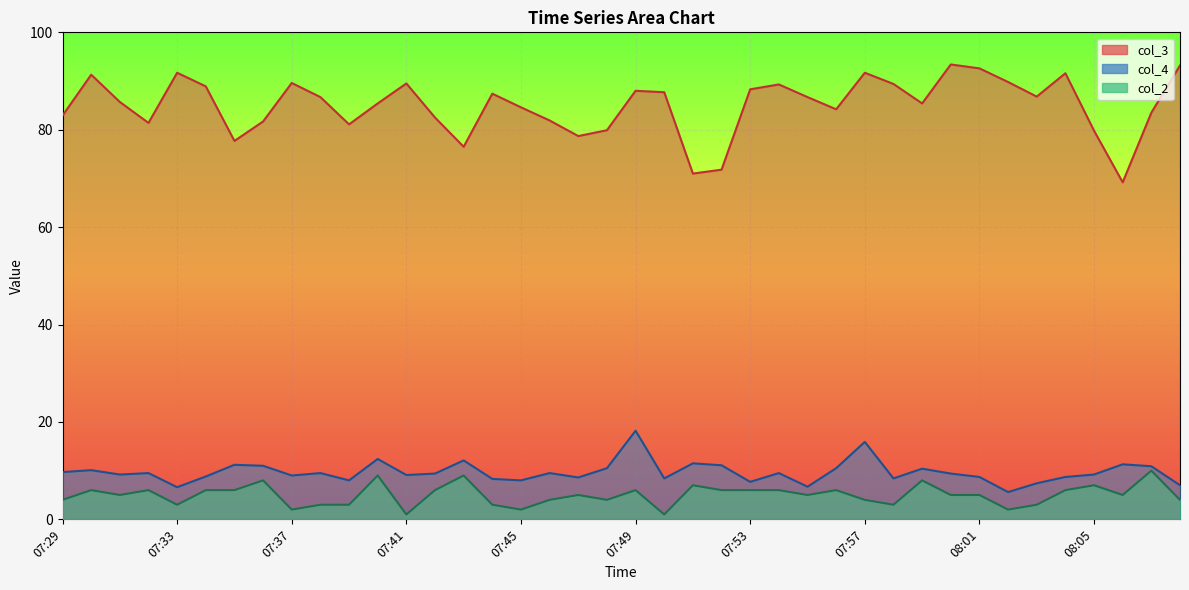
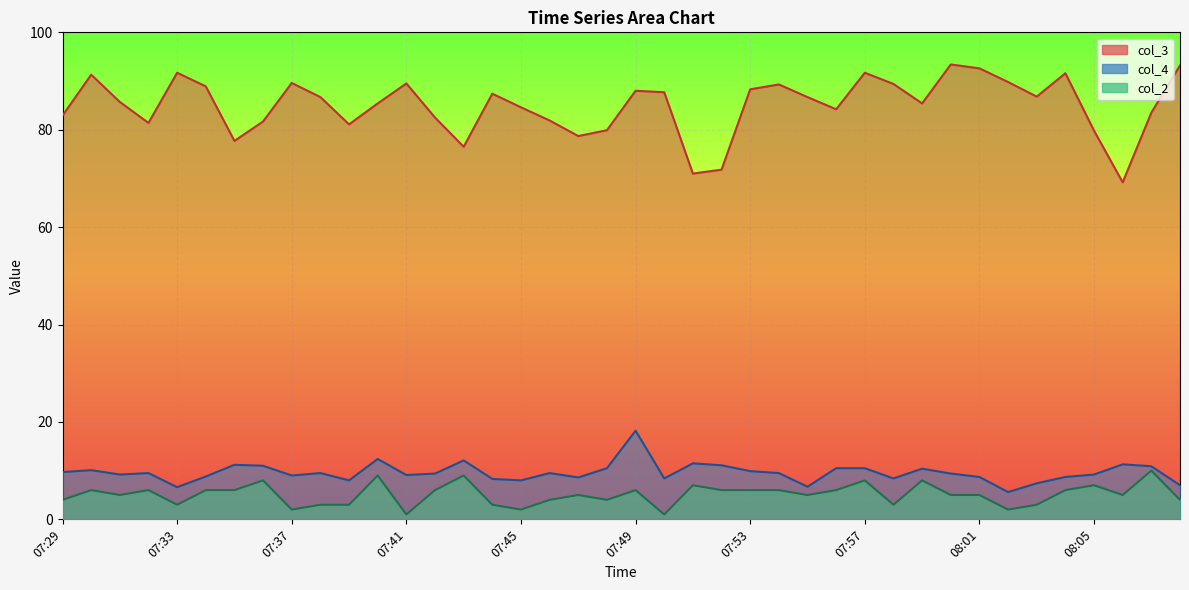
  {
    "col_3": {
      "07:29": 83,
      "07:33": 92,
      "07:37": 90,
      "07:41": 90,
      "07:45": 85,
      "07:49": 88,
      "07:53": 88,
      "07:57": 92,
      "08:01": 93,
      "08:05": 80
    },
    "col_4": {
      "07:29": 10,
      "07:33": 7,
      "07:37": 9,
      "07:41": 9,
      "07:45": 8,
      "07:49": 18,
-     "07:53": 8,
-     "07:57": 16,
+     "07:53": 10,
+     "07:57": 11,
      "08:01": 9,
      "08:05": 9
    },
    "col_2": {
      "07:29": 4,
      "07:33": 3,
      "07:37": 2,
      "07:41": 1,
      "07:45": 2,
      "07:49": 6,
      "07:53": 6,
-     "07:57": 4,
+     "07:57": 8,
      "08:01": 5,
      "08:05": 7
    }
  }
